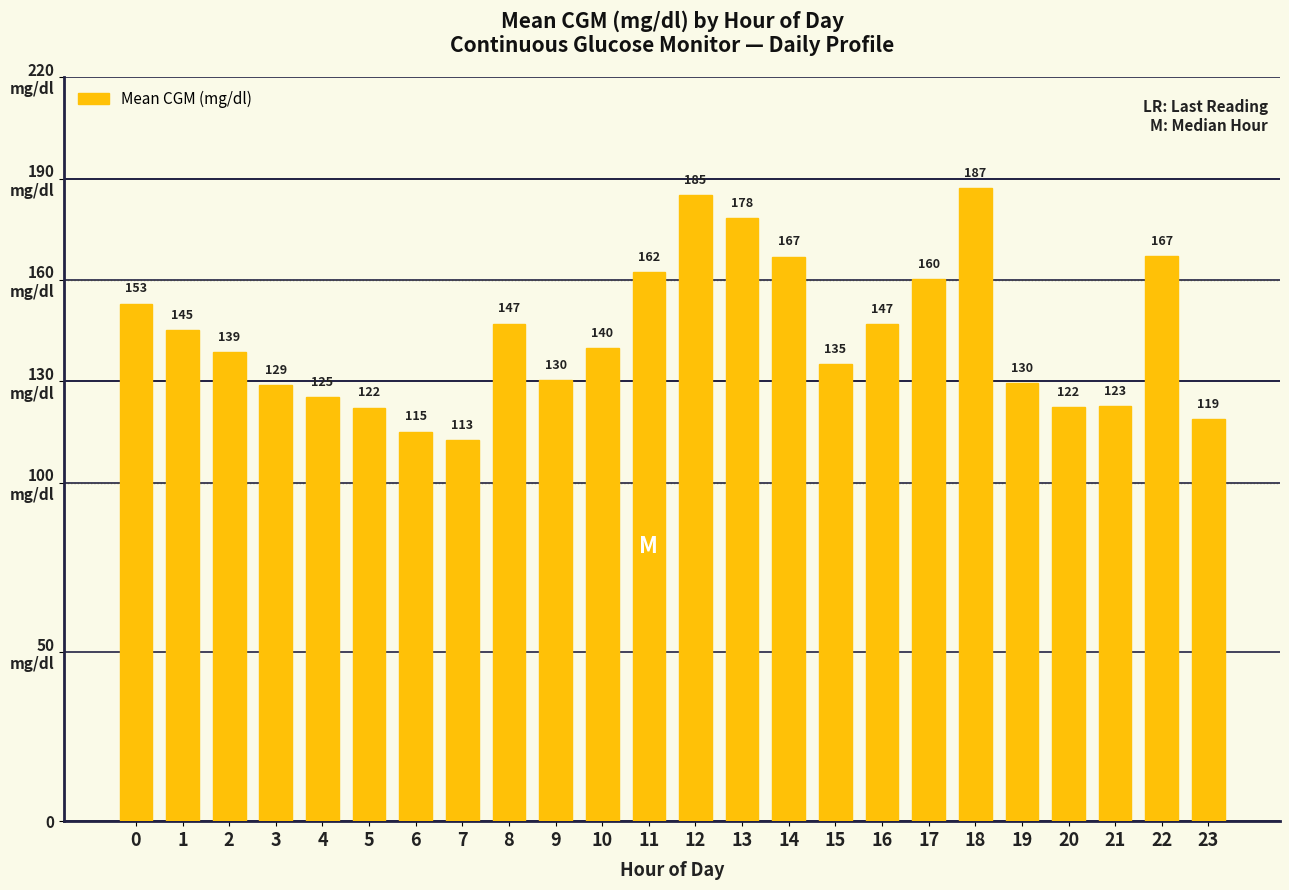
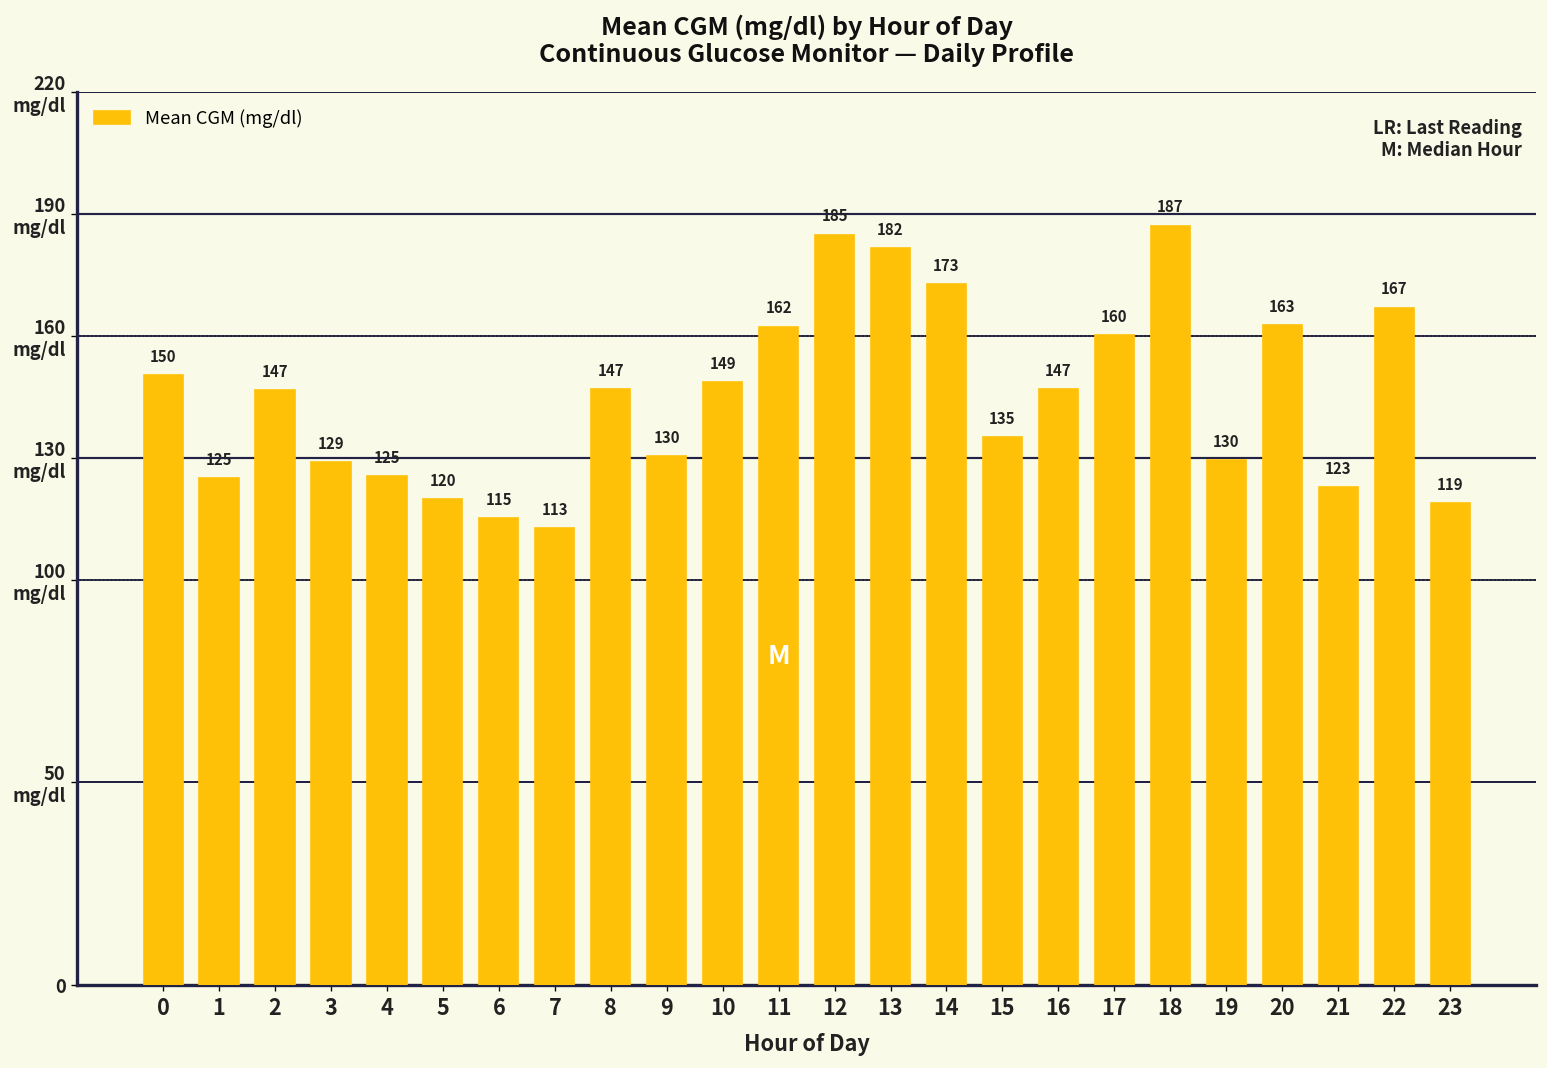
  {
-   "0": 153,
-   "1": 145,
-   "2": 139,
+   "0": 150,
+   "1": 125,
+   "2": 147,
    "3": 129,
    "4": 125,
-   "5": 122,
+   "5": 120,
    "6": 115,
    "7": 113,
    "8": 147,
    "9": 130,
-   "10": 140,
+   "10": 149,
    "11": 162,
    "12": 185,
-   "13": 178,
-   "14": 167,
+   "13": 182,
+   "14": 173,
    "15": 135,
    "16": 147,
    "17": 160,
    "18": 187,
    "19": 130,
-   "20": 122,
+   "20": 163,
    "21": 123,
    "22": 167,
    "23": 119
  }
